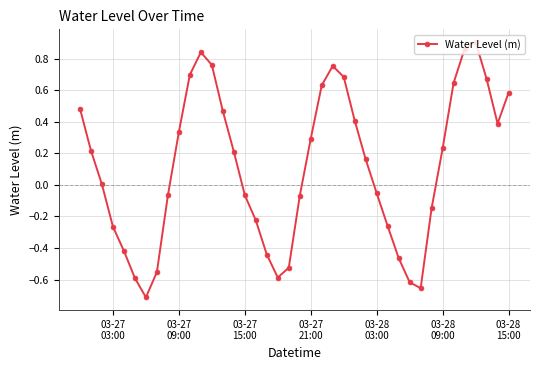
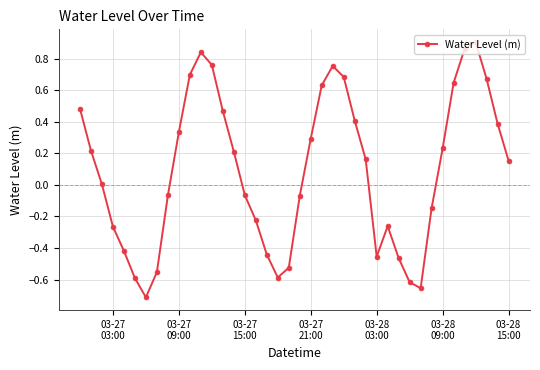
  {
    "03-27 03:00": -0.26,
    "03-27 09:00": 0.34,
    "03-27 15:00": -0.06,
    "03-27 21:00": 0.29,
-   "03-28 03:00": -0.05,
+   "03-28 03:00": -0.46,
    "03-28 09:00": 0.23,
-   "03-28 15:00": 0.58
+   "03-28 15:00": 0.15
  }
